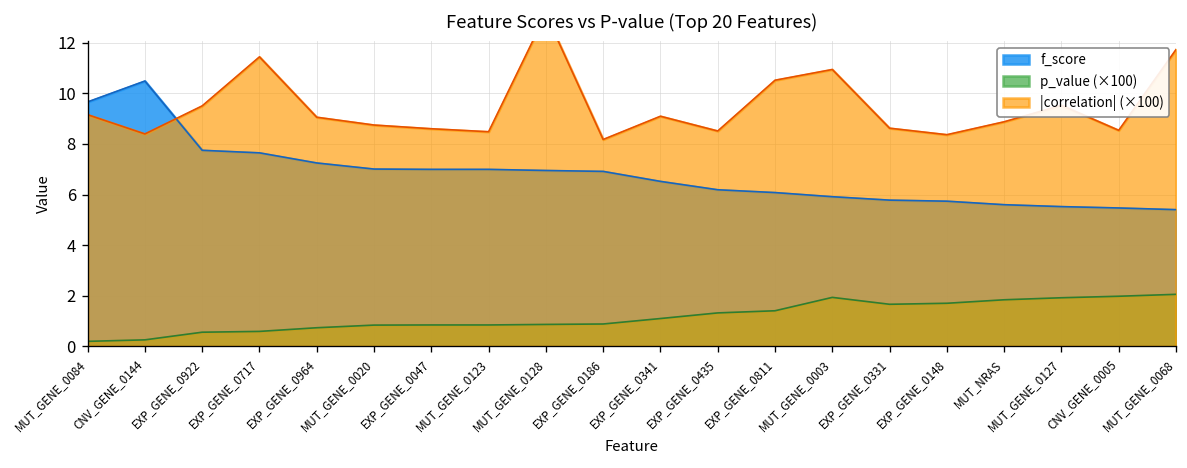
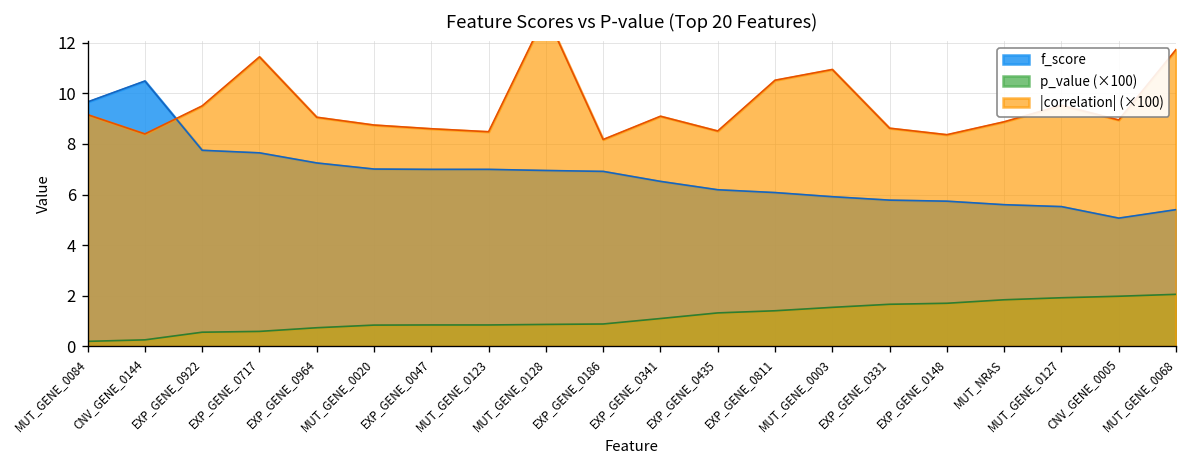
  {
    "f_score": {
      "MUT_GENE_0084": 9.7,
      "CNV_GENE_0144": 10.5,
      "EXP_GENE_0922": 7.7,
      "EXP_GENE_0717": 7.6,
      "EXP_GENE_0964": 7.2,
      "MUT_GENE_0020": 7.0,
      "EXP_GENE_0047": 7.0,
      "MUT_GENE_0123": 7.0,
      "MUT_GENE_0128": 6.9,
      "EXP_GENE_0186": 6.9,
      "EXP_GENE_0341": 6.5,
      "EXP_GENE_0435": 6.2,
      "EXP_GENE_0811": 6.1,
      "MUT_GENE_0003": 5.9,
      "EXP_GENE_0331": 5.8,
      "EXP_GENE_0148": 5.7,
      "MUT_NRAS": 5.6,
      "MUT_GENE_0127": 5.5,
-     "CNV_GENE_0005": 5.5,
+     "CNV_GENE_0005": 5.1,
      "MUT_GENE_0068": 5.4
    },
    "p_value (×100)": {
      "MUT_GENE_0084": 0.2,
      "CNV_GENE_0144": 0.3,
      "EXP_GENE_0922": 0.6,
      "EXP_GENE_0717": 0.6,
      "EXP_GENE_0964": 0.7,
      "MUT_GENE_0020": 0.8,
      "EXP_GENE_0047": 0.8,
      "MUT_GENE_0123": 0.8,
      "MUT_GENE_0128": 0.9,
      "EXP_GENE_0186": 0.9,
      "EXP_GENE_0341": 1.1,
      "EXP_GENE_0435": 1.3,
      "EXP_GENE_0811": 1.4,
-     "MUT_GENE_0003": 1.9,
+     "MUT_GENE_0003": 1.5,
      "EXP_GENE_0331": 1.7,
      "EXP_GENE_0148": 1.7,
      "MUT_NRAS": 1.8,
      "MUT_GENE_0127": 1.9,
      "CNV_GENE_0005": 2.0,
      "MUT_GENE_0068": 2.1
    },
    "|correlation| (×100)": {
      "MUT_GENE_0084": 9.2,
      "CNV_GENE_0144": 8.4,
      "EXP_GENE_0922": 9.5,
      "EXP_GENE_0717": 11.4,
      "EXP_GENE_0964": 9.1,
      "MUT_GENE_0020": 8.7,
      "EXP_GENE_0047": 8.6,
      "MUT_GENE_0123": 8.5,
      "EXP_GENE_0186": 8.2,
      "EXP_GENE_0341": 9.1,
      "EXP_GENE_0435": 8.5,
      "EXP_GENE_0811": 10.5,
      "MUT_GENE_0003": 10.9,
      "EXP_GENE_0331": 8.6,
      "EXP_GENE_0148": 8.4,
      "MUT_NRAS": 8.9,
-     "CNV_GENE_0005": 8.5,
+     "CNV_GENE_0005": 8.9,
      "MUT_GENE_0068": 11.7
    }
  }
